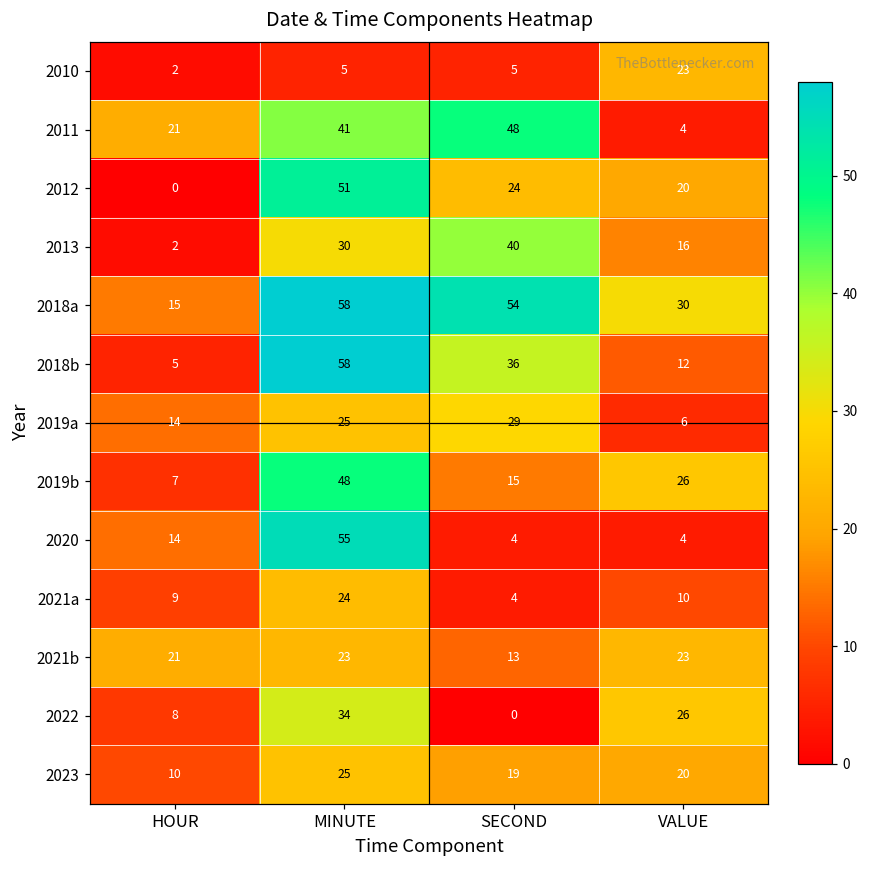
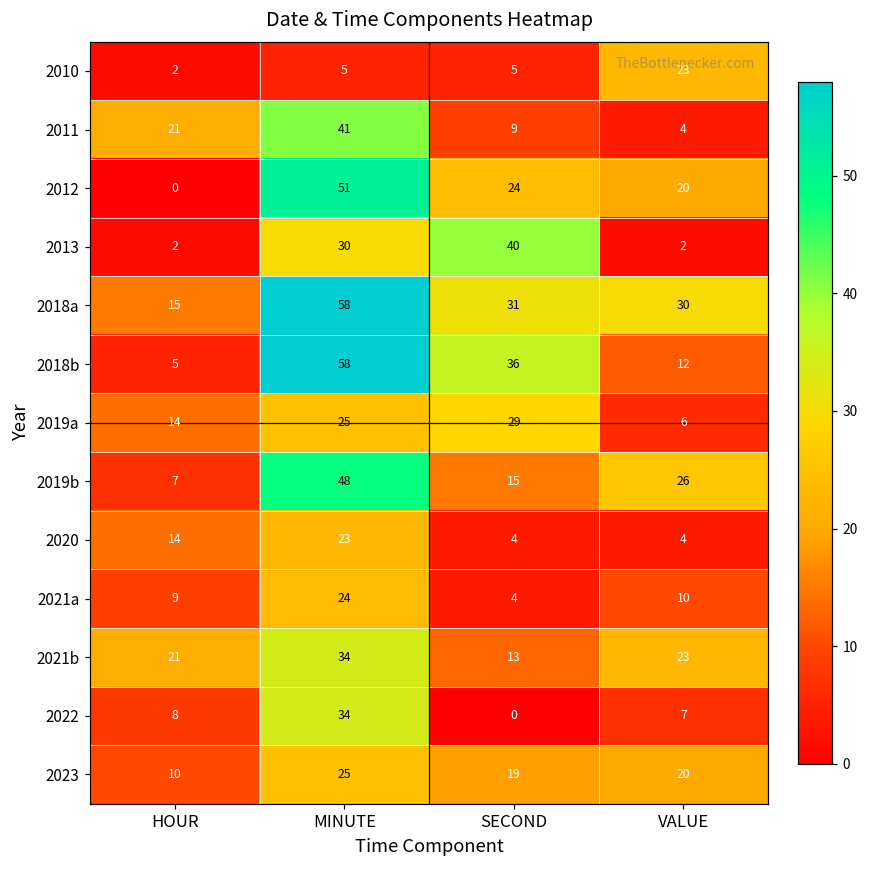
  {
    "2010": {
      "HOUR": 2,
      "MINUTE": 5,
      "SECOND": 5
    },
    "2011": {
      "HOUR": 21,
      "MINUTE": 41,
-     "SECOND": 48,
+     "SECOND": 9,
      "VALUE": 4
    },
    "2012": {
      "HOUR": 0,
      "MINUTE": 51,
      "SECOND": 24,
      "VALUE": 20
    },
    "2013": {
      "HOUR": 2,
      "MINUTE": 30,
      "SECOND": 40,
-     "VALUE": 16
+     "VALUE": 2
    },
    "2018a": {
      "HOUR": 15,
      "MINUTE": 58,
-     "SECOND": 54,
+     "SECOND": 31,
      "VALUE": 30
    },
    "2018b": {
      "HOUR": 5,
      "MINUTE": 58,
      "SECOND": 36,
      "VALUE": 12
    },
    "2019a": {
      "HOUR": 14,
      "MINUTE": 25,
      "SECOND": 29,
      "VALUE": 6
    },
    "2019b": {
      "HOUR": 7,
      "MINUTE": 48,
      "SECOND": 15,
      "VALUE": 26
    },
    "2020": {
      "HOUR": 14,
-     "MINUTE": 55,
+     "MINUTE": 23,
      "SECOND": 4,
      "VALUE": 4
    },
    "2021a": {
      "HOUR": 9,
      "MINUTE": 24,
      "SECOND": 4,
      "VALUE": 10
    },
    "2021b": {
      "HOUR": 21,
-     "MINUTE": 23,
+     "MINUTE": 34,
      "SECOND": 13,
      "VALUE": 23
    },
    "2022": {
      "HOUR": 8,
      "MINUTE": 34,
      "SECOND": 0,
-     "VALUE": 26
+     "VALUE": 7
    },
    "2023": {
      "HOUR": 10,
      "MINUTE": 25,
      "SECOND": 19,
      "VALUE": 20
    }
  }
